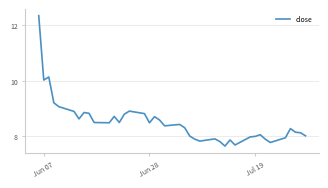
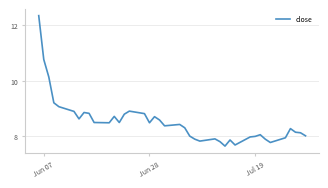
  {
-   "Jun 07": 10.0,
+   "Jun 07": 10.8,
    "Jun 28": 8.5,
    "Jul 19": 8.0
  }
